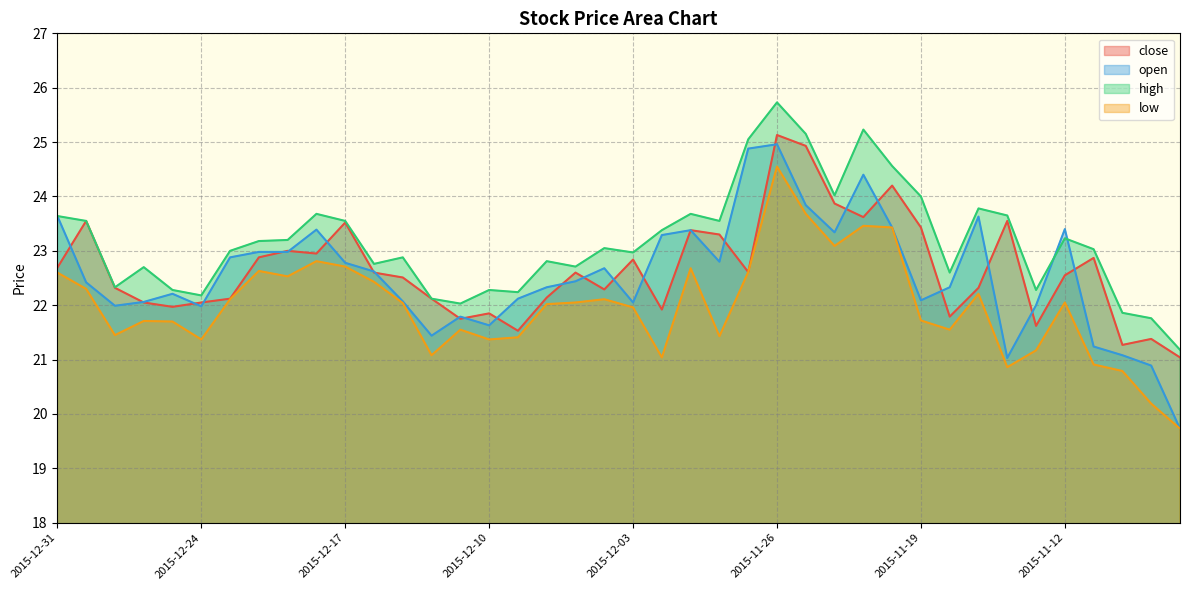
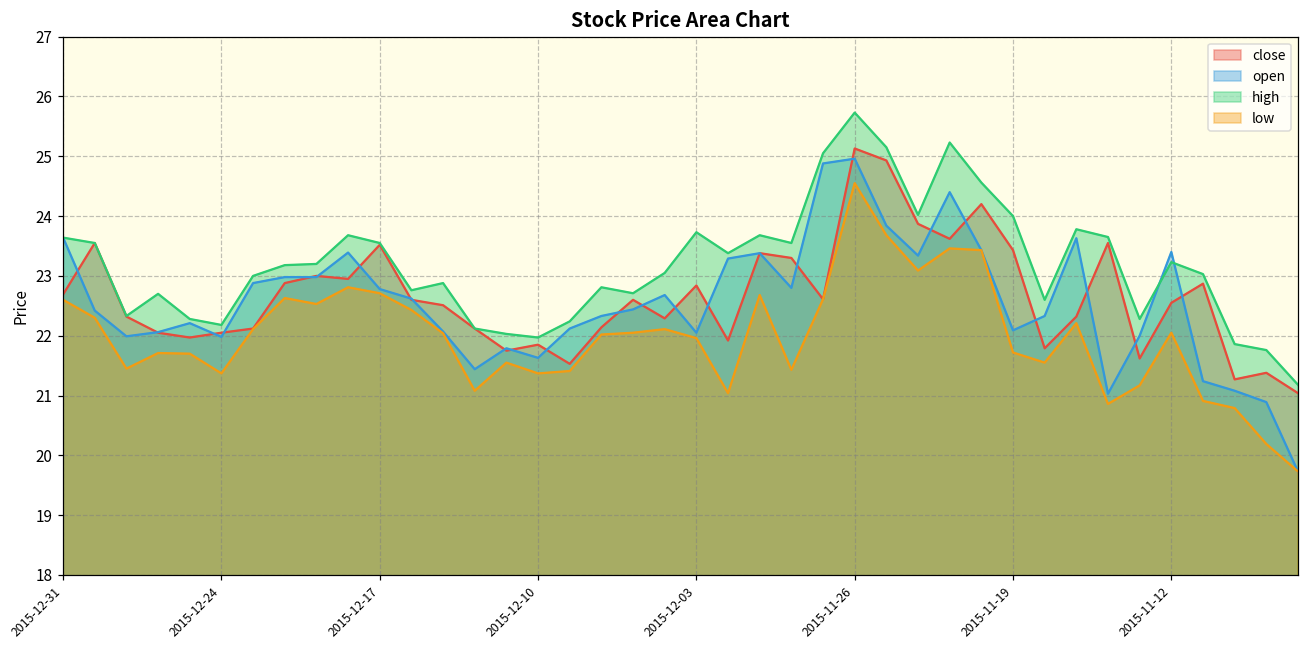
  {
    "open": {
      "2015-12-24": 22.0,
      "2015-12-17": 22.8,
      "2015-12-10": 21.6,
      "2015-12-03": 22.1,
      "2015-11-26": 25.0,
      "2015-11-19": 22.1,
      "2015-11-12": 23.4
    },
    "high": {
      "2015-12-24": 22.2,
-     "2015-12-10": 22.3,
-     "2015-12-03": 23.0,
+     "2015-12-10": 22.0,
+     "2015-12-03": 23.7,
      "2015-11-26": 25.7,
      "2015-11-19": 24.0,
      "2015-11-12": 23.2
    }
  }
